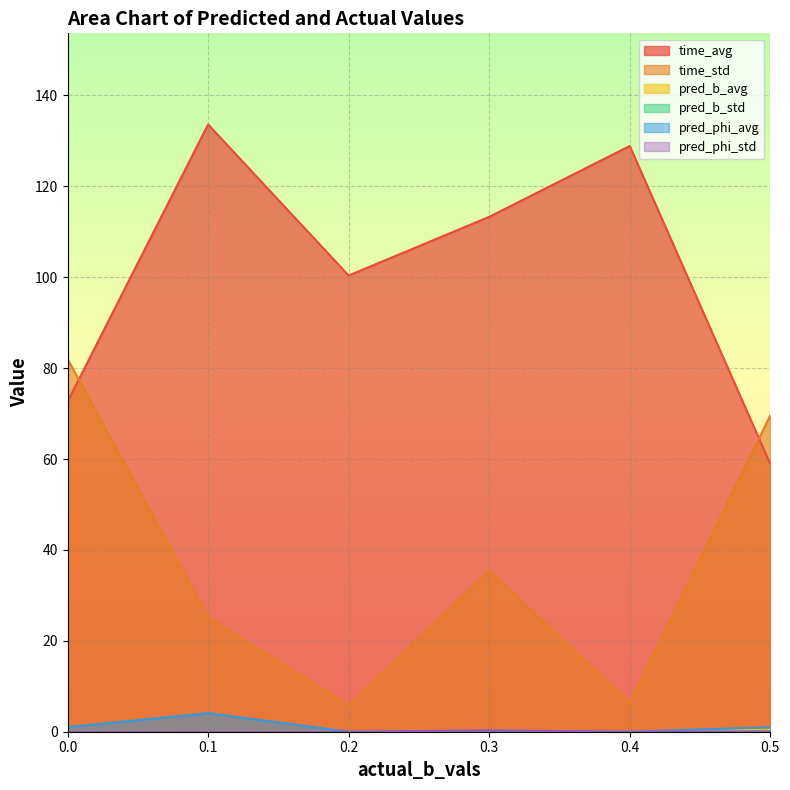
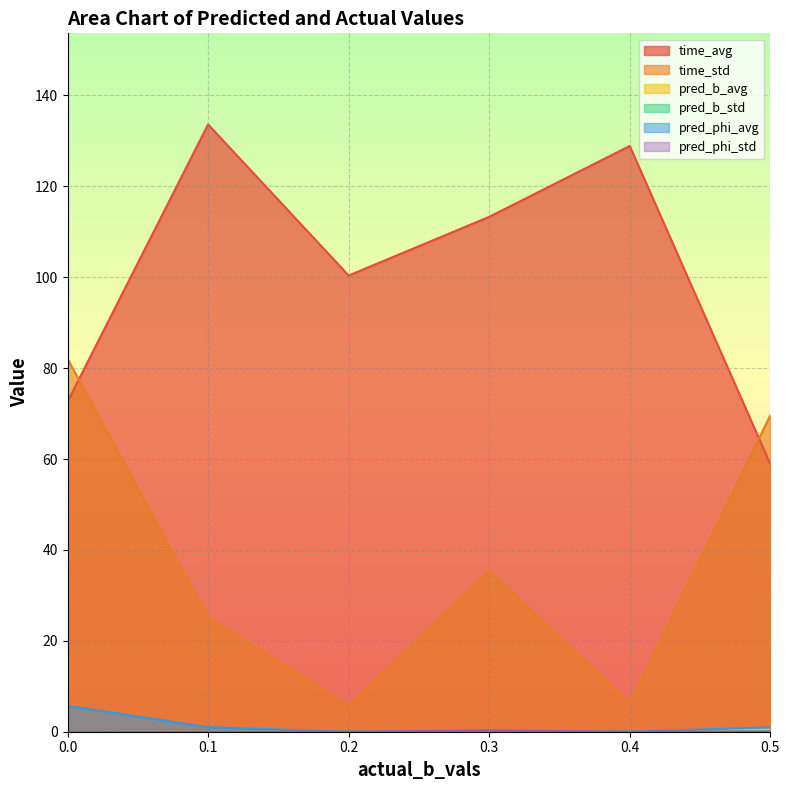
  {
    "pred_phi_avg": {
-     "0.0": 1,
-     "0.1": 4
+     "0.0": 6,
+     "0.1": 1
    }
  }
